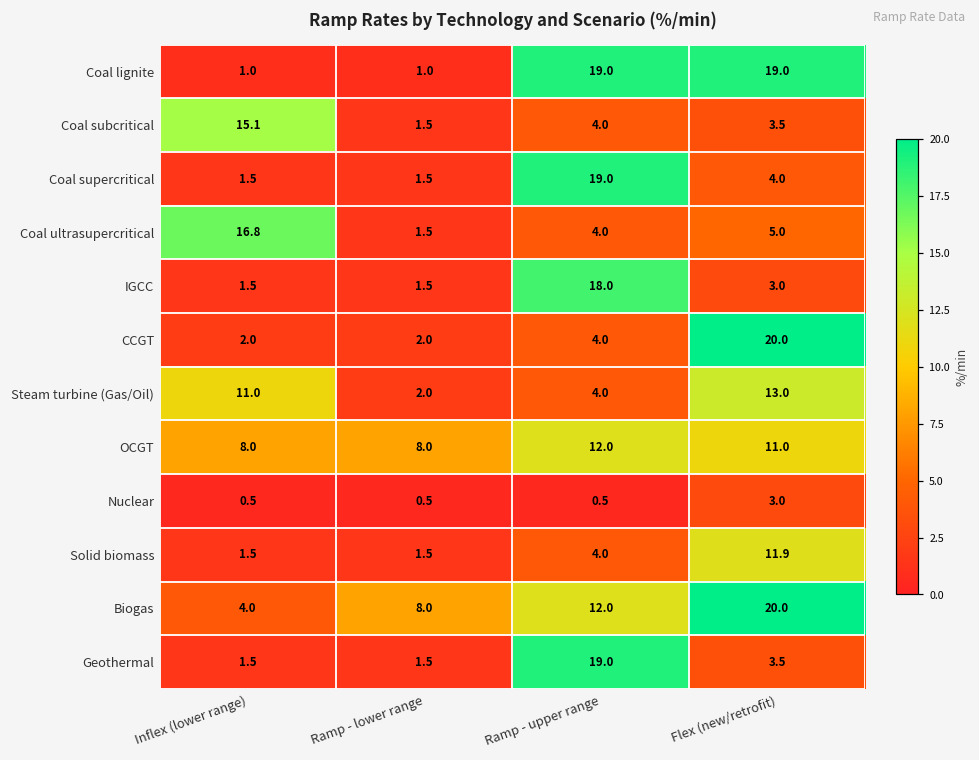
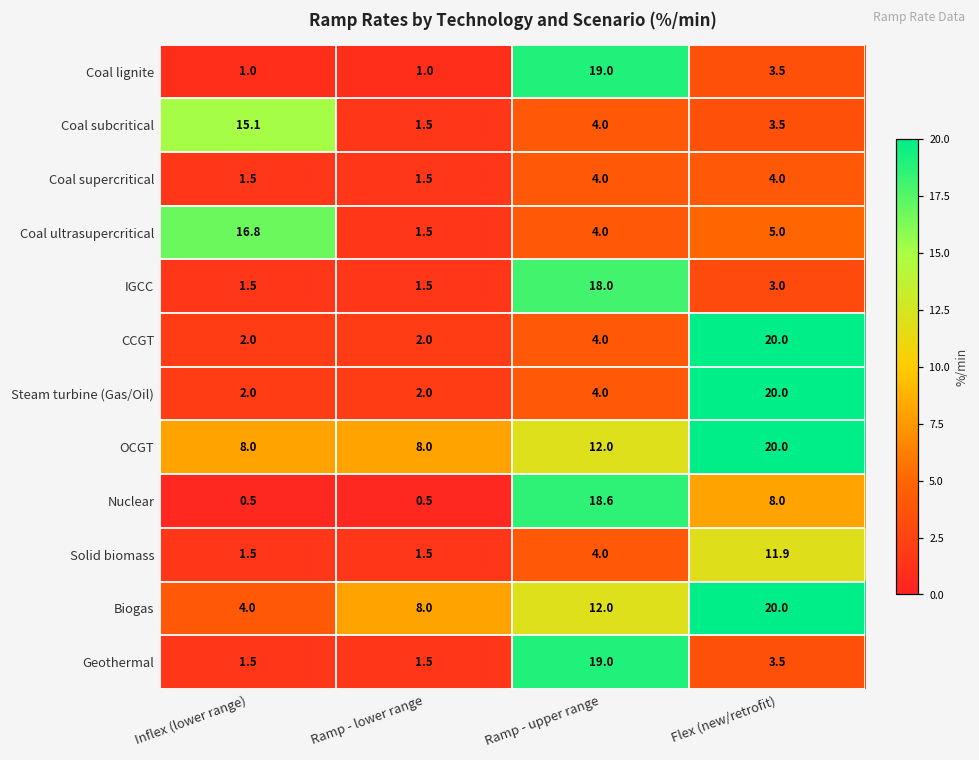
  {
    "Coal lignite": {
      "Inflex (lower range)": 1.0,
      "Ramp - lower range": 1.0,
      "Ramp - upper range": 19.0,
-     "Flex (new/retrofit)": 19.0
+     "Flex (new/retrofit)": 3.5
    },
    "Coal subcritical": {
      "Inflex (lower range)": 15.1,
      "Ramp - lower range": 1.5,
      "Ramp - upper range": 4.0,
      "Flex (new/retrofit)": 3.5
    },
    "Coal supercritical": {
      "Inflex (lower range)": 1.5,
      "Ramp - lower range": 1.5,
-     "Ramp - upper range": 19.0,
+     "Ramp - upper range": 4.0,
      "Flex (new/retrofit)": 4.0
    },
    "Coal ultrasupercritical": {
      "Inflex (lower range)": 16.8,
      "Ramp - lower range": 1.5,
      "Ramp - upper range": 4.0,
      "Flex (new/retrofit)": 5.0
    },
    "IGCC": {
      "Inflex (lower range)": 1.5,
      "Ramp - lower range": 1.5,
      "Ramp - upper range": 18.0,
      "Flex (new/retrofit)": 3.0
    },
    "CCGT": {
      "Inflex (lower range)": 2.0,
      "Ramp - lower range": 2.0,
      "Ramp - upper range": 4.0,
      "Flex (new/retrofit)": 20.0
    },
    "Steam turbine (Gas/Oil)": {
-     "Inflex (lower range)": 11.0,
+     "Inflex (lower range)": 2.0,
      "Ramp - lower range": 2.0,
      "Ramp - upper range": 4.0,
-     "Flex (new/retrofit)": 13.0
+     "Flex (new/retrofit)": 20.0
    },
    "OCGT": {
      "Inflex (lower range)": 8.0,
      "Ramp - lower range": 8.0,
      "Ramp - upper range": 12.0,
-     "Flex (new/retrofit)": 11.0
+     "Flex (new/retrofit)": 20.0
    },
    "Nuclear": {
      "Inflex (lower range)": 0.5,
      "Ramp - lower range": 0.5,
-     "Ramp - upper range": 0.5,
-     "Flex (new/retrofit)": 3.0
+     "Ramp - upper range": 18.6,
+     "Flex (new/retrofit)": 8.0
    },
    "Solid biomass": {
      "Inflex (lower range)": 1.5,
      "Ramp - lower range": 1.5,
      "Ramp - upper range": 4.0,
      "Flex (new/retrofit)": 11.9
    },
    "Biogas": {
      "Inflex (lower range)": 4.0,
      "Ramp - lower range": 8.0,
      "Ramp - upper range": 12.0,
      "Flex (new/retrofit)": 20.0
    },
    "Geothermal": {
      "Inflex (lower range)": 1.5,
      "Ramp - lower range": 1.5,
      "Ramp - upper range": 19.0,
      "Flex (new/retrofit)": 3.5
    }
  }
